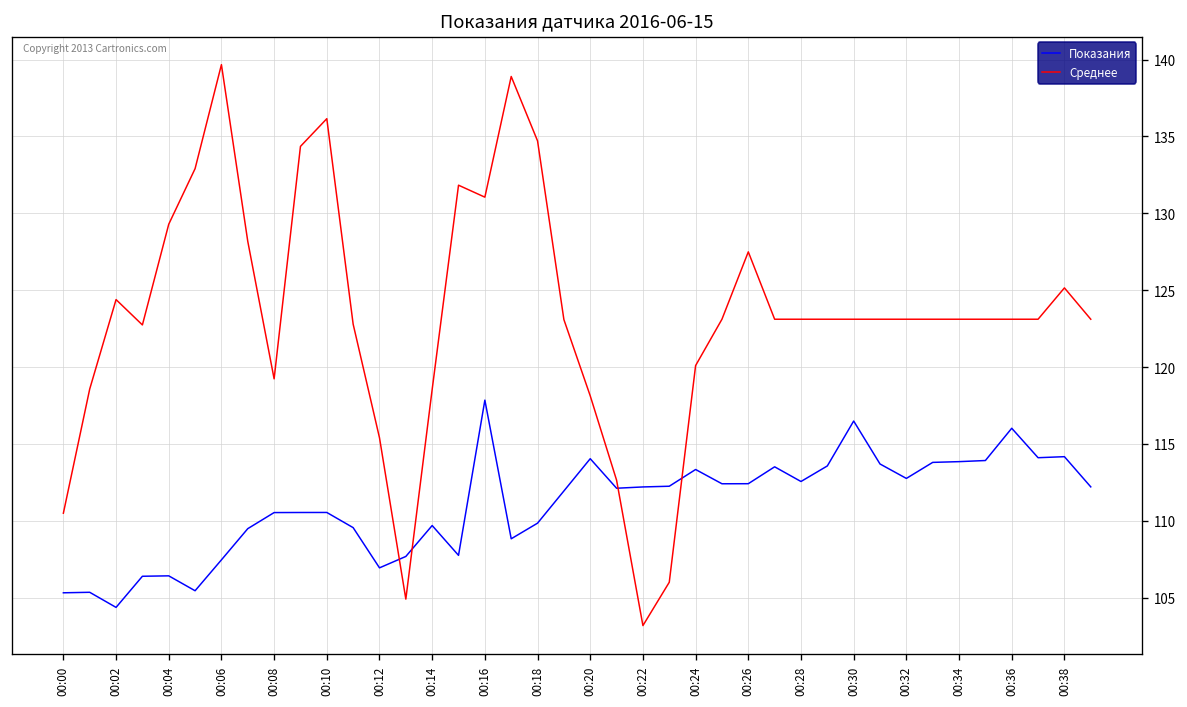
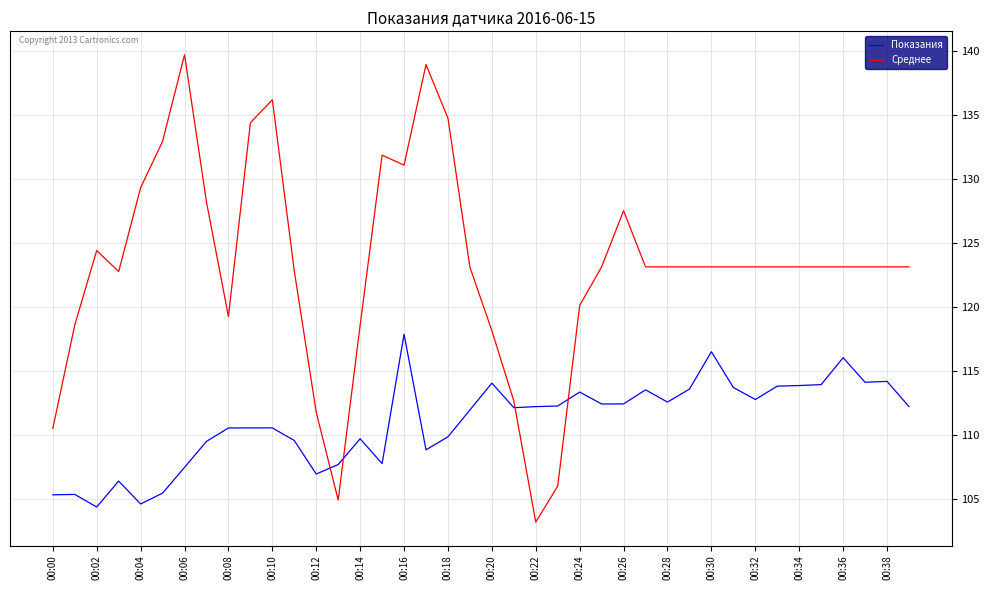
  {
    "Показания": {
      "00:00": 105.3,
      "00:02": 104.4,
-     "00:04": 106.4,
+     "00:04": 104.6,
      "00:06": 107.5,
      "00:08": 110.5,
      "00:10": 110.5,
      "00:12": 106.9,
      "00:14": 109.7,
      "00:16": 117.9,
      "00:18": 109.8,
      "00:20": 114.0,
      "00:22": 112.2,
      "00:24": 113.3,
      "00:26": 112.4,
      "00:28": 112.6,
      "00:30": 116.5,
      "00:32": 112.8,
      "00:34": 113.9,
      "00:36": 116.0,
      "00:38": 114.2
    },
    "Среднее": {
      "00:00": 110.5,
      "00:02": 124.4,
      "00:04": 129.3,
      "00:06": 139.7,
      "00:08": 119.2,
      "00:10": 136.2,
-     "00:12": 115.4,
+     "00:12": 111.8,
      "00:14": 118.6,
      "00:16": 131.1,
      "00:18": 134.7,
      "00:20": 118.1,
      "00:22": 103.2,
      "00:24": 120.1,
      "00:26": 127.5,
      "00:28": 123.1,
      "00:30": 123.1,
      "00:32": 123.1,
      "00:34": 123.1,
      "00:36": 123.1,
-     "00:38": 125.2
+     "00:38": 123.1
    }
  }
